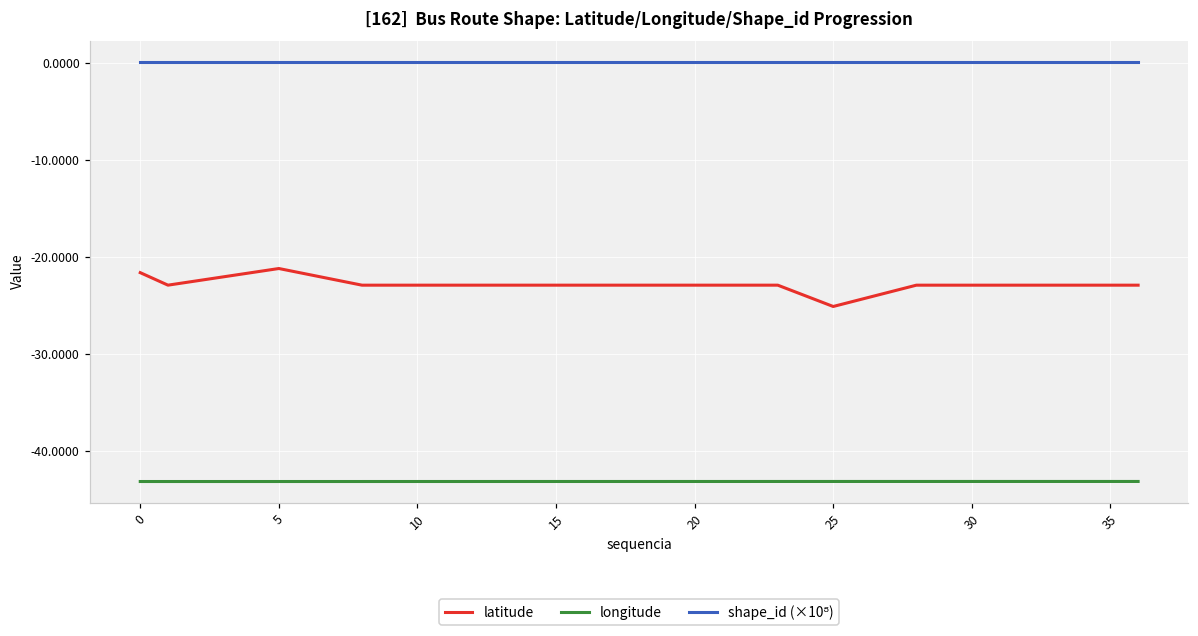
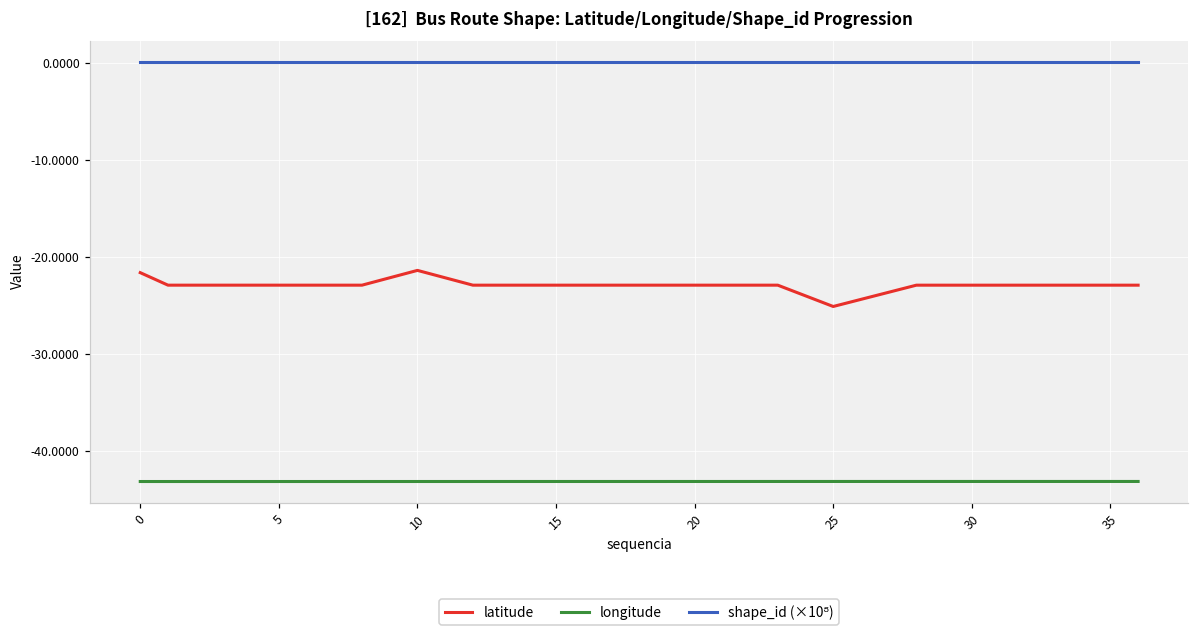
  {
    "latitude": {
      "0": -22,
-     "5": -21,
-     "10": -23,
+     "5": -23,
+     "10": -21,
      "25": -25
    },
    "longitude": {
      "0": -43,
      "5": -43,
      "10": -43,
      "25": -43
    },
    "shape_id (×10⁸)": {
      "0": 0,
      "5": 0,
      "10": 0,
      "25": 0
    }
  }
